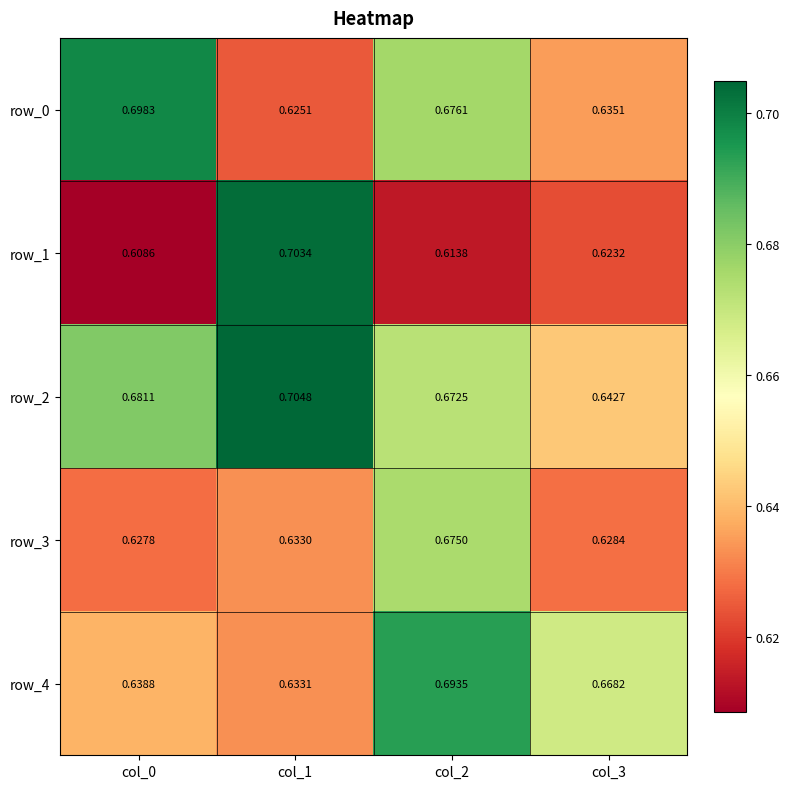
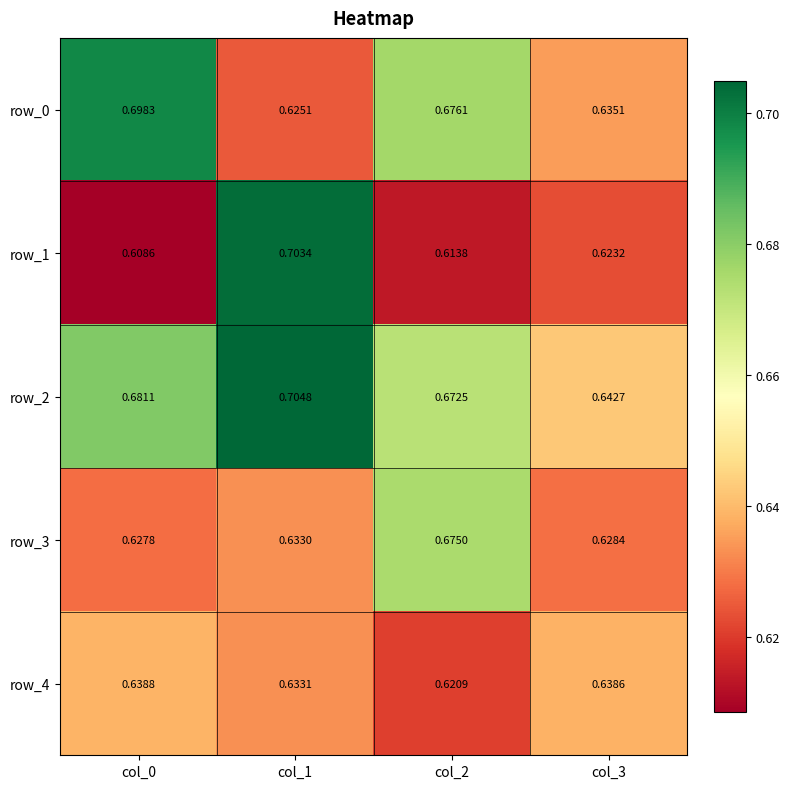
  {
    "row_0": {
      "col_0": 0.6983,
      "col_1": 0.6251,
      "col_2": 0.6761,
      "col_3": 0.6351
    },
    "row_1": {
      "col_0": 0.6086,
      "col_1": 0.7034,
      "col_2": 0.6138,
      "col_3": 0.6232
    },
    "row_2": {
      "col_0": 0.6811,
      "col_1": 0.7048,
      "col_2": 0.6725,
      "col_3": 0.6427
    },
    "row_3": {
      "col_0": 0.6278,
      "col_1": 0.6330,
      "col_2": 0.6750,
      "col_3": 0.6284
    },
    "row_4": {
      "col_0": 0.6388,
      "col_1": 0.6331,
-     "col_2": 0.6935,
-     "col_3": 0.6682
+     "col_2": 0.6209,
+     "col_3": 0.6386
    }
  }
